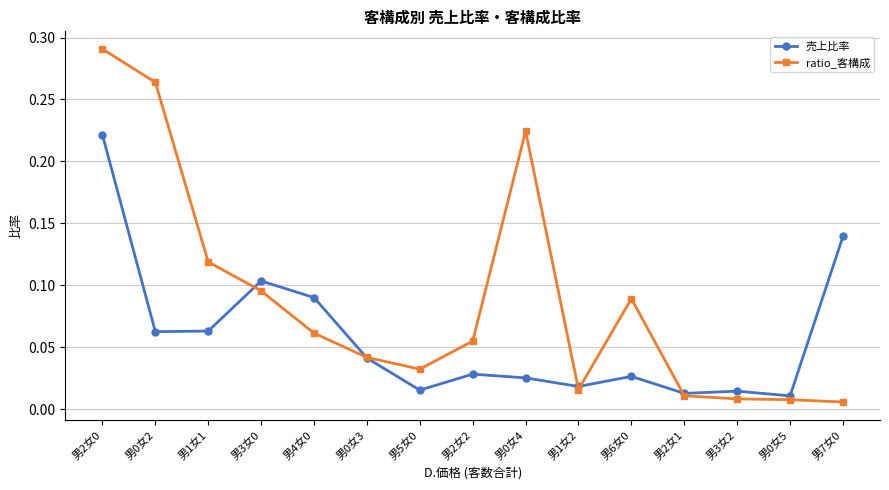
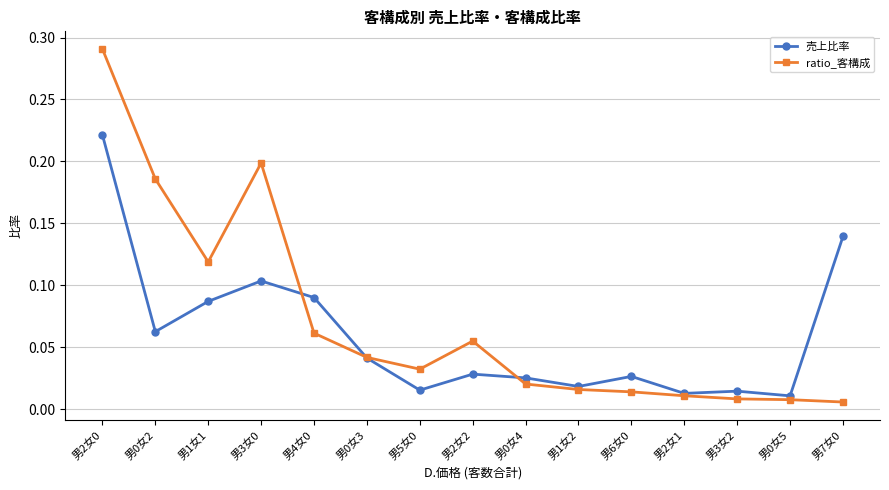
  {
    "売上比率": {
      "男2女0": 0.221,
      "男0女2": 0.063,
-     "男1女1": 0.063,
+     "男1女1": 0.087,
      "男3女0": 0.103,
      "男4女0": 0.090,
      "男5女0": 0.015,
      "男2女2": 0.028,
      "男0女4": 0.025,
      "男1女2": 0.018,
      "男6女0": 0.026,
      "男3女2": 0.014,
      "男0女5": 0.011,
      "男7女0": 0.139
    },
    "ratio_客構成": {
      "男2女0": 0.291,
-     "男0女2": 0.264,
+     "男0女2": 0.186,
      "男1女1": 0.119,
-     "男3女0": 0.095,
+     "男3女0": 0.199,
      "男4女0": 0.061,
      "男5女0": 0.032,
      "男2女2": 0.055,
-     "男0女4": 0.224,
+     "男0女4": 0.020,
      "男1女2": 0.016,
-     "男6女0": 0.089,
+     "男6女0": 0.014,
      "男3女2": 0.008,
      "男0女5": 0.008,
      "男7女0": 0.006
    }
  }
